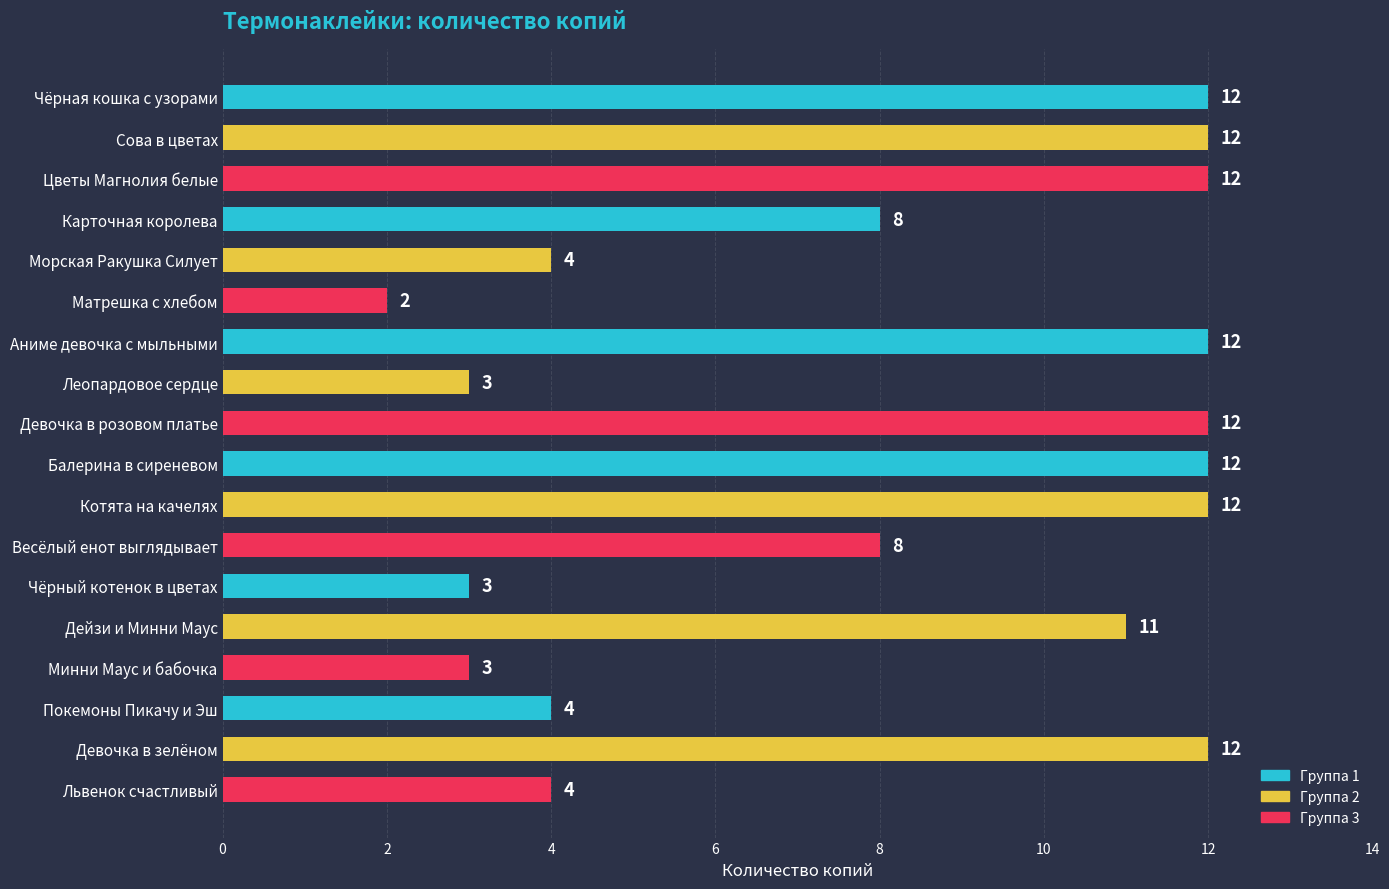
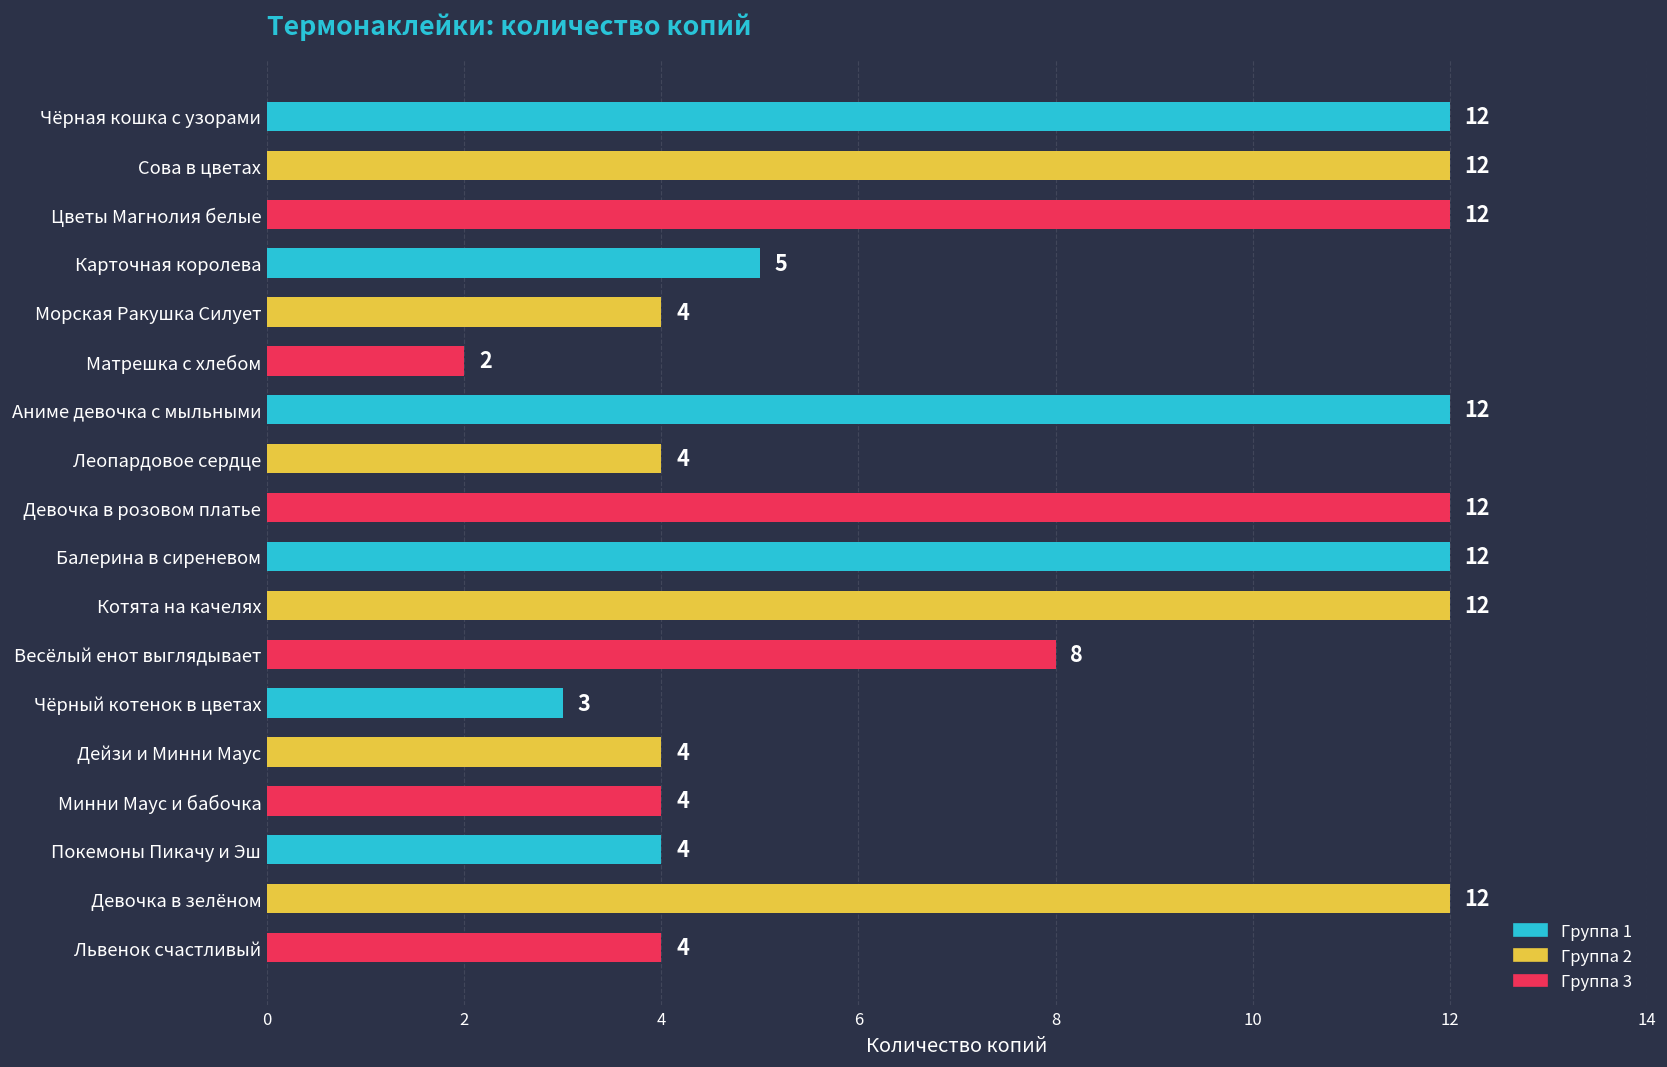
  {
    "Чёрная кошка с узорами": 12,
    "Сова в цветах": 12,
    "Цветы Магнолия белые": 12,
-   "Карточная королева": 8,
+   "Карточная королева": 5,
    "Морская Ракушка Силует": 4,
    "Матрешка с хлебом": 2,
    "Аниме девочка с мыльными": 12,
-   "Леопардовое сердце": 3,
+   "Леопардовое сердце": 4,
    "Девочка в розовом платье": 12,
    "Балерина в сиреневом": 12,
    "Котята на качелях": 12,
    "Весёлый енот выглядывает": 8,
    "Чёрный котенок в цветах": 3,
-   "Дейзи и Минни Маус": 11,
-   "Минни Маус и бабочка": 3,
+   "Дейзи и Минни Маус": 4,
+   "Минни Маус и бабочка": 4,
    "Покемоны Пикачу и Эш": 4,
    "Девочка в зелёном": 12,
    "Львенок счастливый": 4
  }
